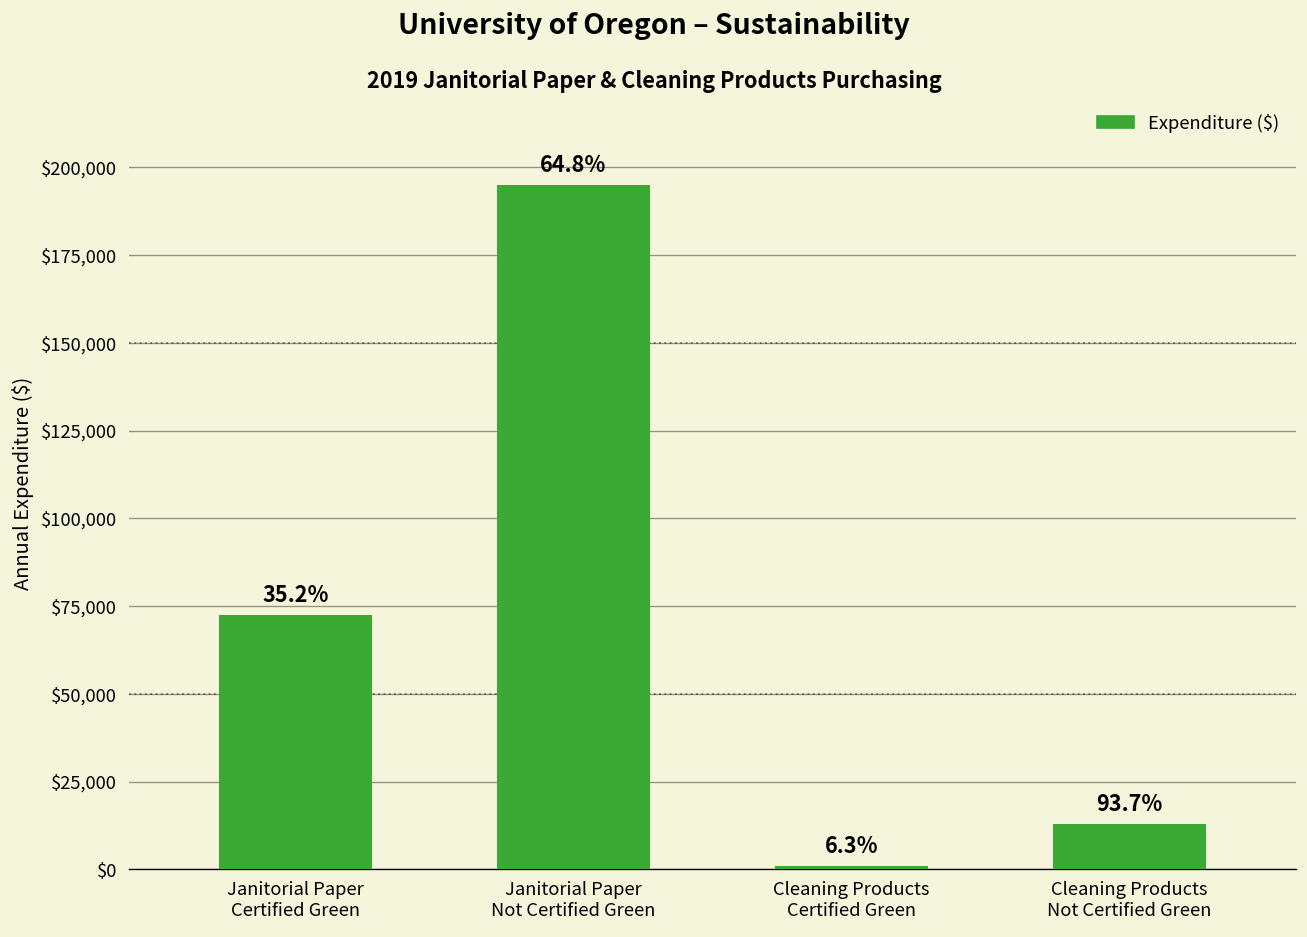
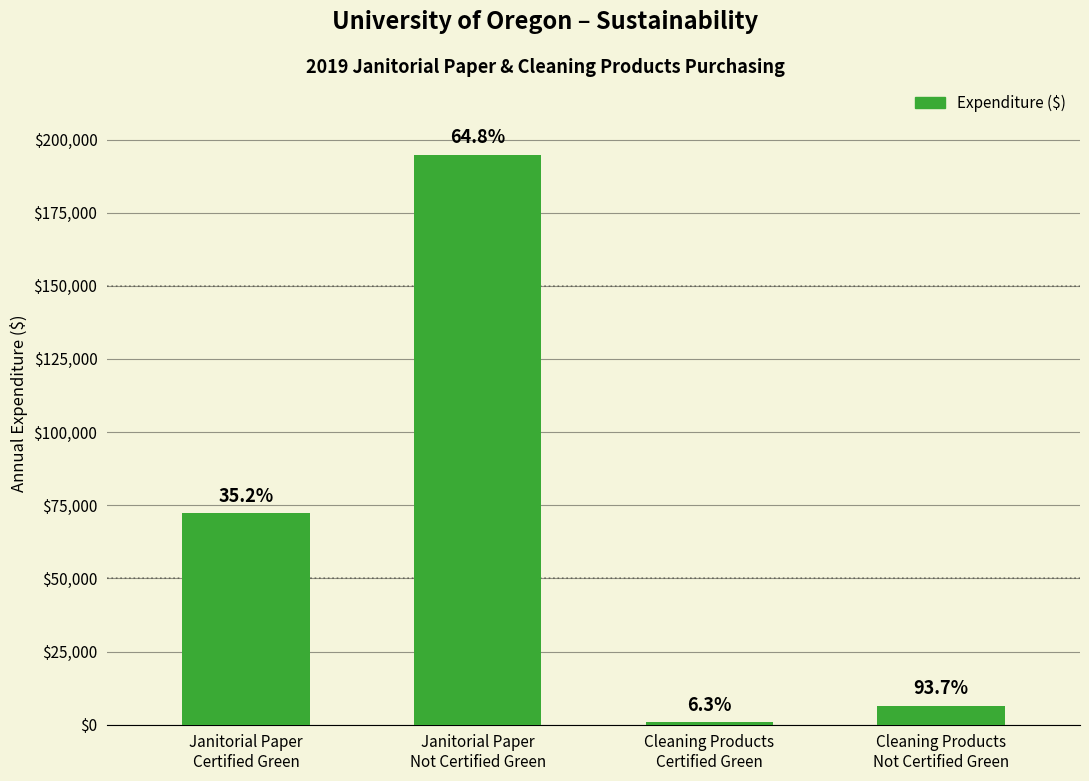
  {
-   "Cleaning Products Not Certified Green": "$13,000"
+   "Cleaning Products Not Certified Green": "$7,000"
  }
